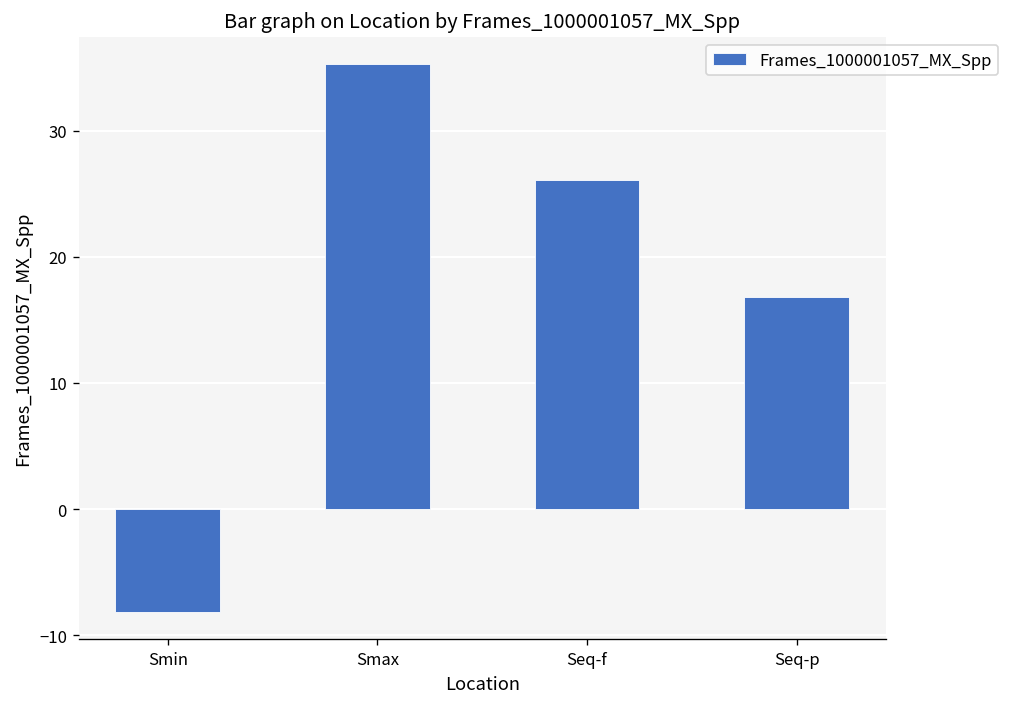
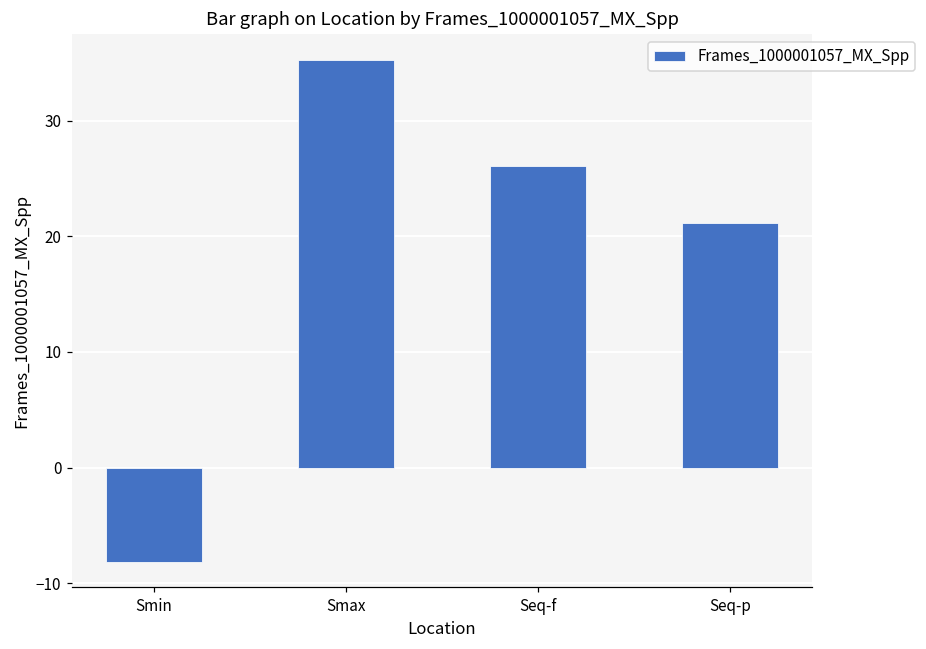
  {
    "Smin": -8.2,
    "Smax": 35.3,
    "Seq-f": 26.1,
-   "Seq-p": 16.8
+   "Seq-p": 21.2
  }
